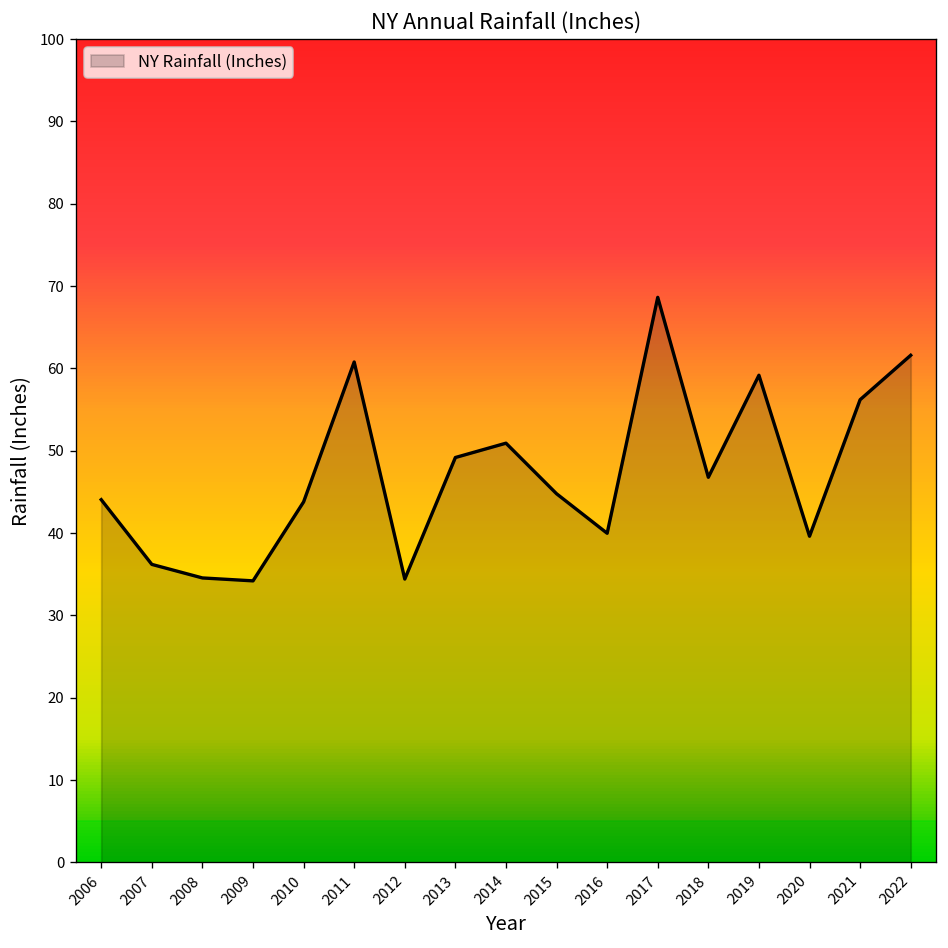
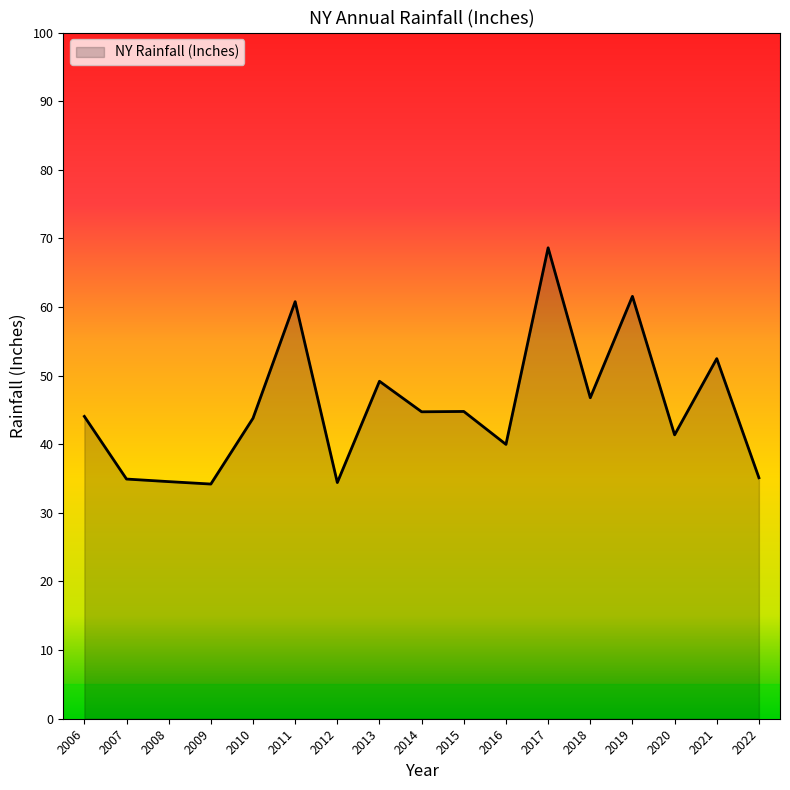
  {
    "2006": 44,
-   "2007": 36,
+   "2007": 35,
    "2008": 35,
    "2009": 34,
    "2010": 44,
    "2011": 61,
    "2012": 34,
    "2013": 49,
-   "2014": 51,
+   "2014": 45,
    "2015": 45,
    "2016": 40,
    "2017": 69,
    "2018": 47,
-   "2019": 59,
-   "2020": 40,
-   "2021": 56,
-   "2022": 62
+   "2019": 62,
+   "2020": 41,
+   "2021": 52,
+   "2022": 35
  }
